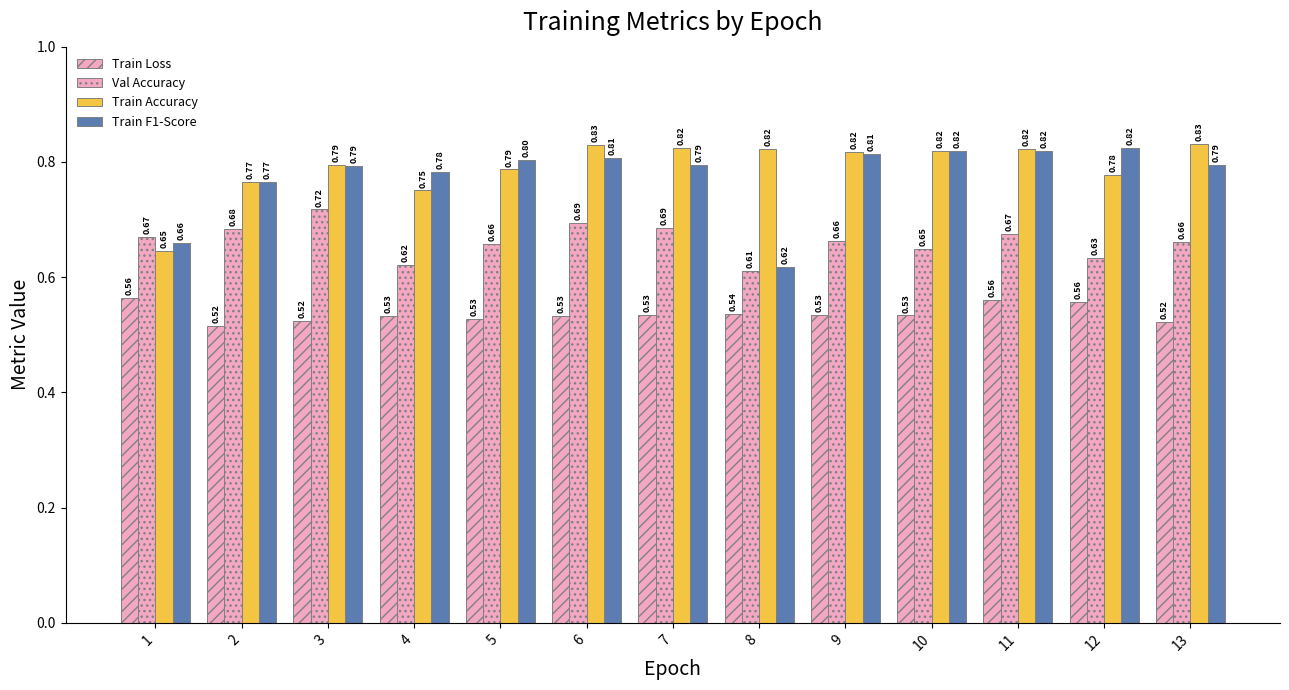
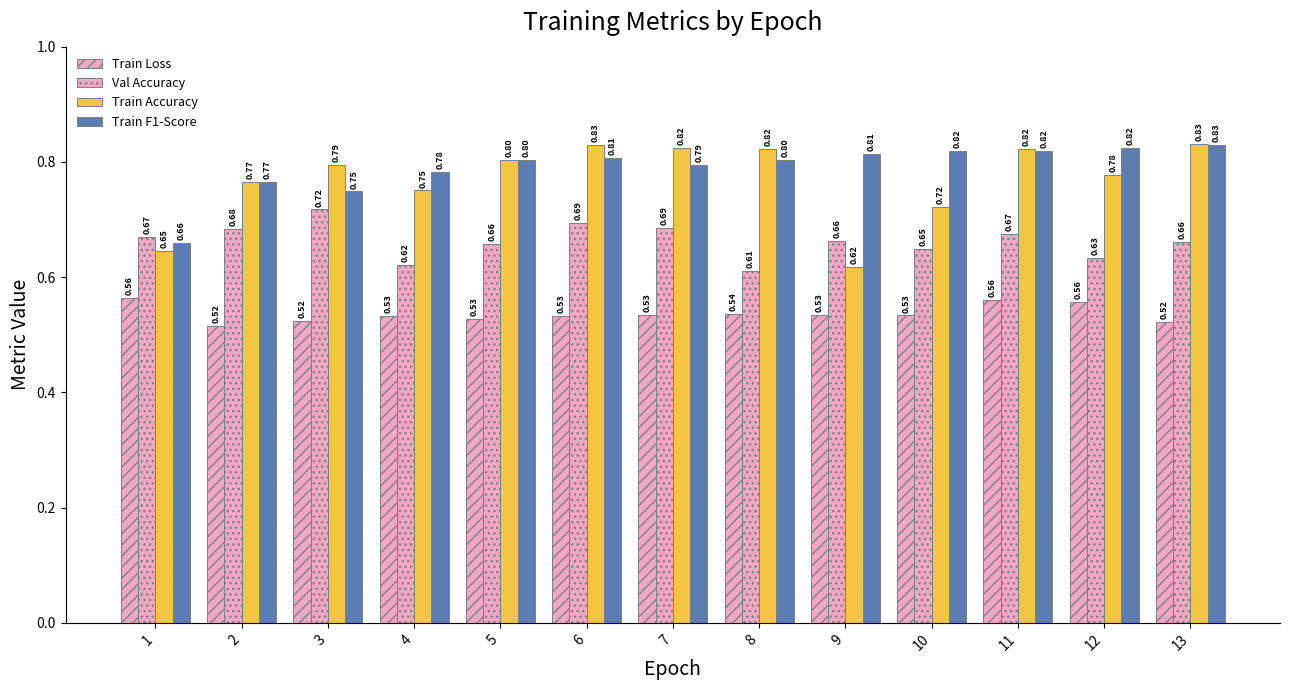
  {
    "Train Accuracy": {
      "1": 0.65,
      "2": 0.77,
      "3": 0.79,
      "4": 0.75,
-     "5": 0.79,
+     "5": 0.80,
      "6": 0.83,
      "7": 0.82,
      "8": 0.82,
-     "9": 0.82,
-     "10": 0.82,
+     "9": 0.62,
+     "10": 0.72,
      "11": 0.82,
      "12": 0.78,
      "13": 0.83
    },
    "Train F1-Score": {
      "1": 0.66,
      "2": 0.77,
-     "3": 0.79,
+     "3": 0.75,
      "4": 0.78,
      "5": 0.80,
      "6": 0.81,
      "7": 0.79,
-     "8": 0.62,
+     "8": 0.80,
      "9": 0.81,
      "10": 0.82,
      "11": 0.82,
      "12": 0.82,
-     "13": 0.79
+     "13": 0.83
    }
  }
